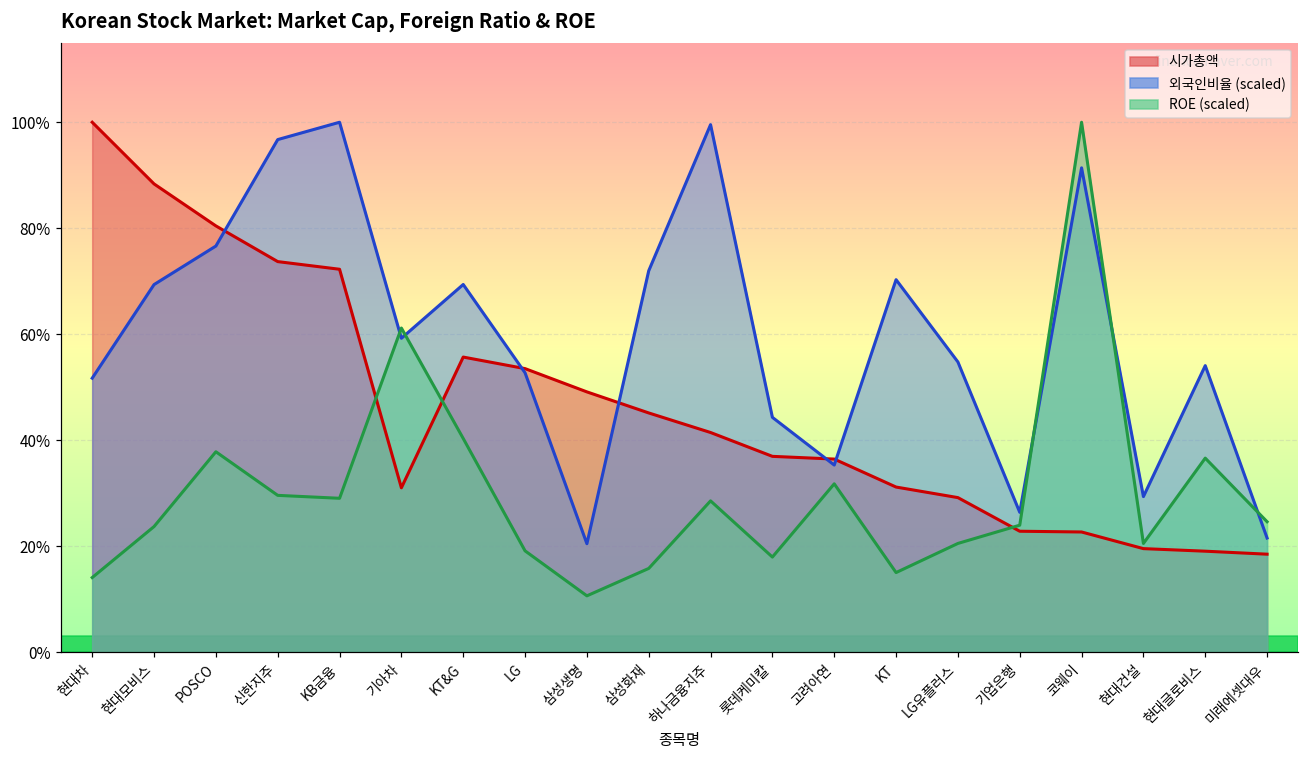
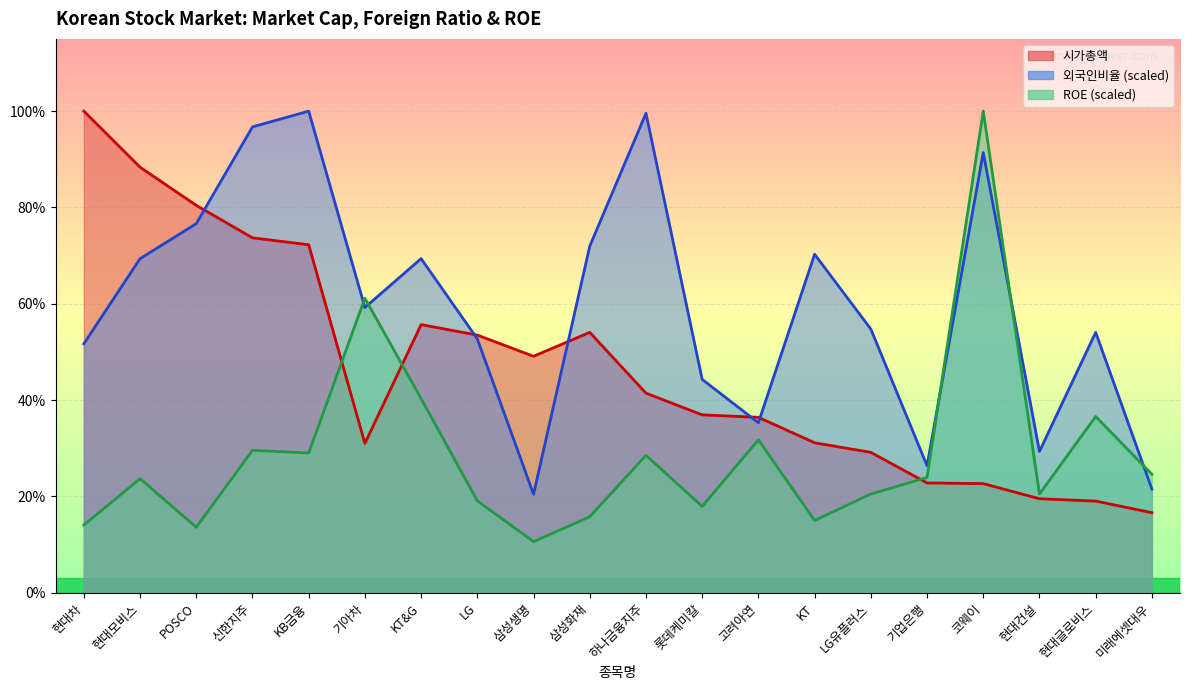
  {
    "시가총액": {
      "현대차": "100%",
      "현대모비스": "88%",
      "POSCO": "80%",
      "신한지주": "74%",
      "KB금융": "72%",
      "기아차": "31%",
      "KT&G": "56%",
      "LG": "53%",
      "삼성생명": "49%",
-     "삼성화재": "45%",
+     "삼성화재": "54%",
      "하나금융지주": "41%",
      "롯데케미칼": "37%",
      "고려아연": "36%",
      "KT": "31%",
      "LG유플러스": "29%",
      "기업은행": "23%",
      "코웨이": "23%",
      "현대건설": "20%",
      "현대글로비스": "19%",
-     "미래에셋대우": "18%"
+     "미래에셋대우": "17%"
    },
    "외국인비율 (scaled)": {
      "현대차": "52%",
      "현대모비스": "69%",
      "POSCO": "77%",
      "신한지주": "97%",
      "KB금융": "100%",
      "기아차": "59%",
      "KT&G": "69%",
      "LG": "53%",
      "삼성생명": "20%",
      "삼성화재": "72%",
      "하나금융지주": "100%",
      "롯데케미칼": "44%",
      "고려아연": "35%",
      "KT": "70%",
      "LG유플러스": "55%",
      "기업은행": "26%",
      "코웨이": "91%",
      "현대건설": "29%",
      "현대글로비스": "54%",
      "미래에셋대우": "22%"
    },
    "ROE (scaled)": {
      "현대차": "14%",
      "현대모비스": "24%",
-     "POSCO": "38%",
+     "POSCO": "14%",
      "신한지주": "30%",
      "KB금융": "29%",
      "기아차": "61%",
      "KT&G": "40%",
      "LG": "19%",
      "삼성생명": "11%",
      "삼성화재": "16%",
      "하나금융지주": "29%",
      "롯데케미칼": "18%",
      "고려아연": "32%",
      "KT": "15%",
      "LG유플러스": "20%",
      "기업은행": "24%",
      "코웨이": "100%",
      "현대건설": "20%",
      "현대글로비스": "37%",
      "미래에셋대우": "25%"
    }
  }
